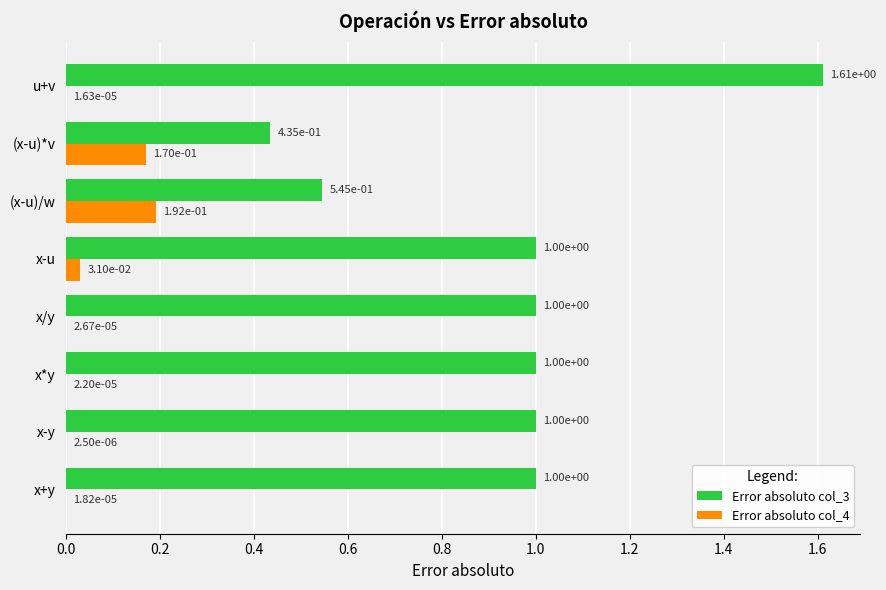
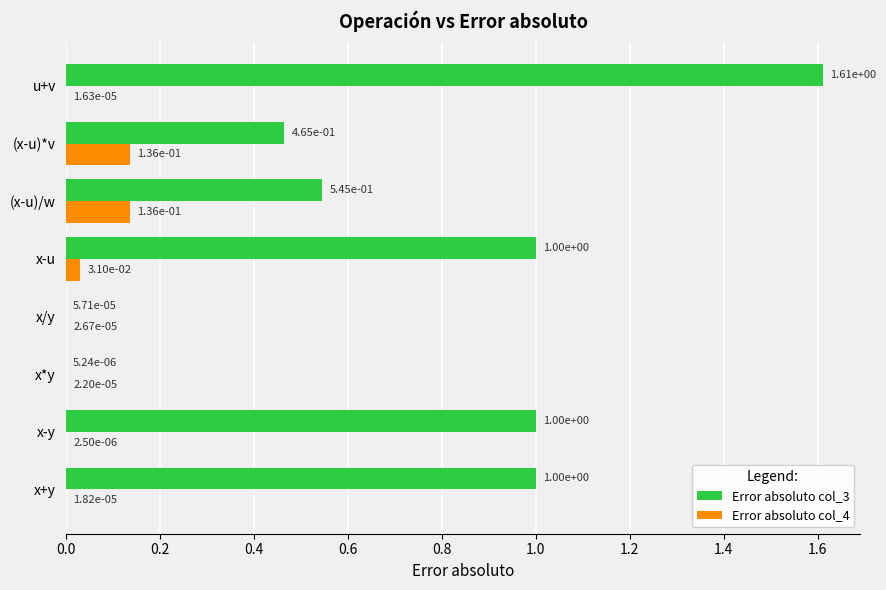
  {
    "Error absoluto col_3": {
      "u+v": "1.61e+00",
-     "(x-u)*v": "4.35e-01",
+     "(x-u)*v": "4.65e-01",
      "(x-u)/w": "5.45e-01",
      "x-u": "1.00e+00",
-     "x/y": "1.00e+00",
-     "x*y": "1.00e+00",
+     "x/y": "5.71e-05",
+     "x*y": "5.24e-06",
      "x-y": "1.00e+00",
      "x+y": "1.00e+00"
    },
    "Error absoluto col_4": {
      "u+v": "1.63e-05",
-     "(x-u)*v": "1.70e-01",
-     "(x-u)/w": "1.92e-01",
+     "(x-u)*v": "1.36e-01",
+     "(x-u)/w": "1.36e-01",
      "x-u": "3.10e-02",
      "x/y": "2.67e-05",
      "x*y": "2.20e-05",
      "x-y": "2.50e-06",
      "x+y": "1.82e-05"
    }
  }
